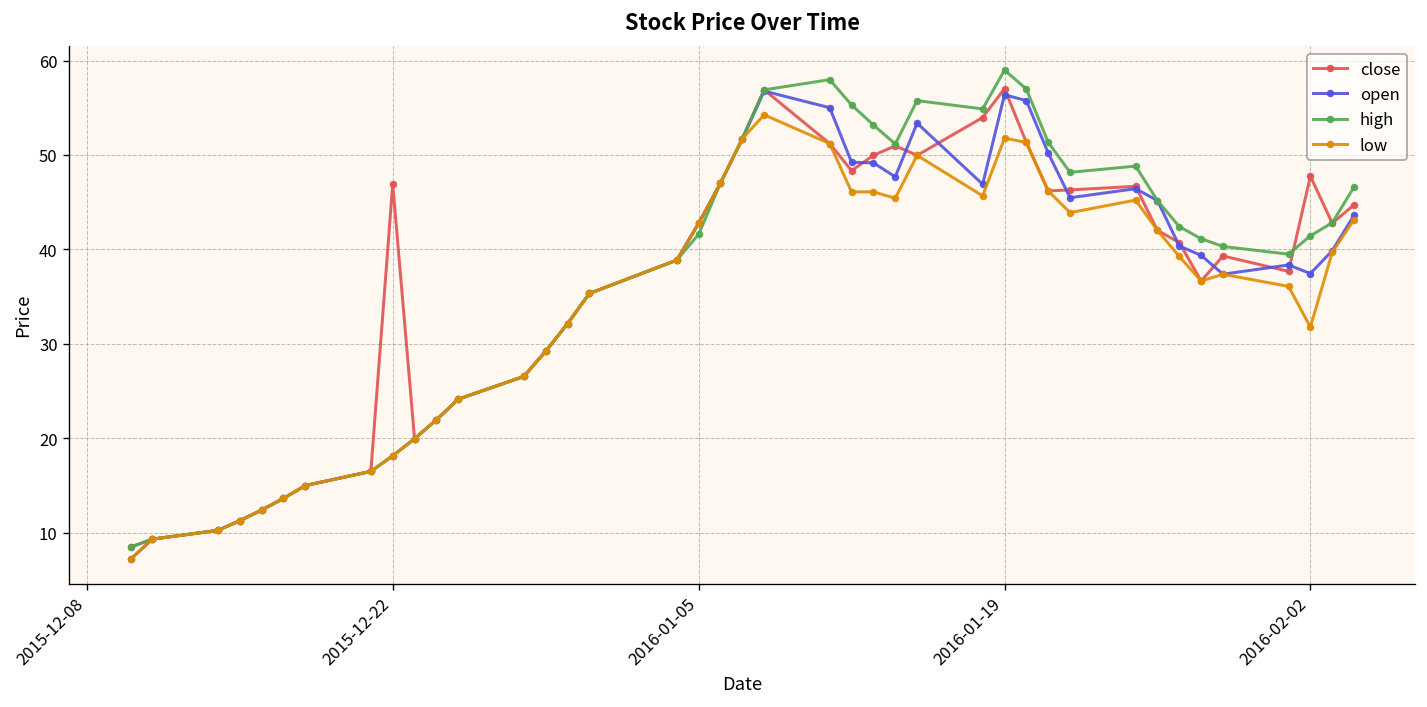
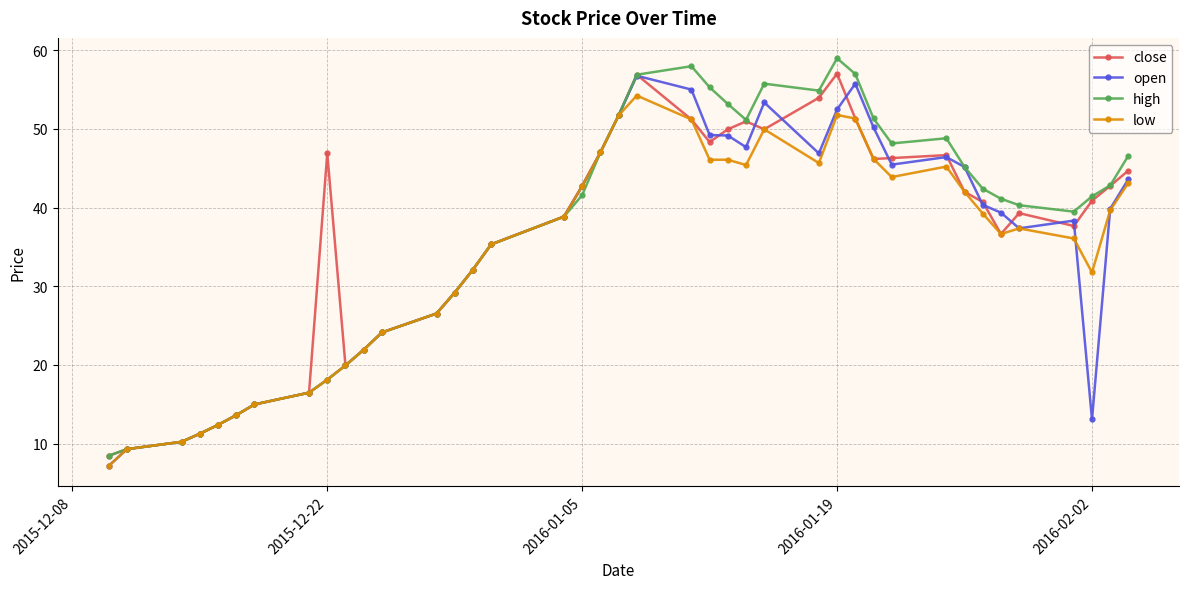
  {
    "close": {
      "2015-12-22": 47,
      "2016-01-19": 57,
-     "2016-02-02": 48
+     "2016-02-02": 41
    },
    "open": {
-     "2016-01-19": 56,
-     "2016-02-02": 37
+     "2016-01-19": 52,
+     "2016-02-02": 13
    },
    "high": {
      "2016-01-05": 42,
      "2016-01-19": 59,
      "2016-02-02": 41
    },
    "low": {
      "2016-01-19": 52,
      "2016-02-02": 32
    }
  }
